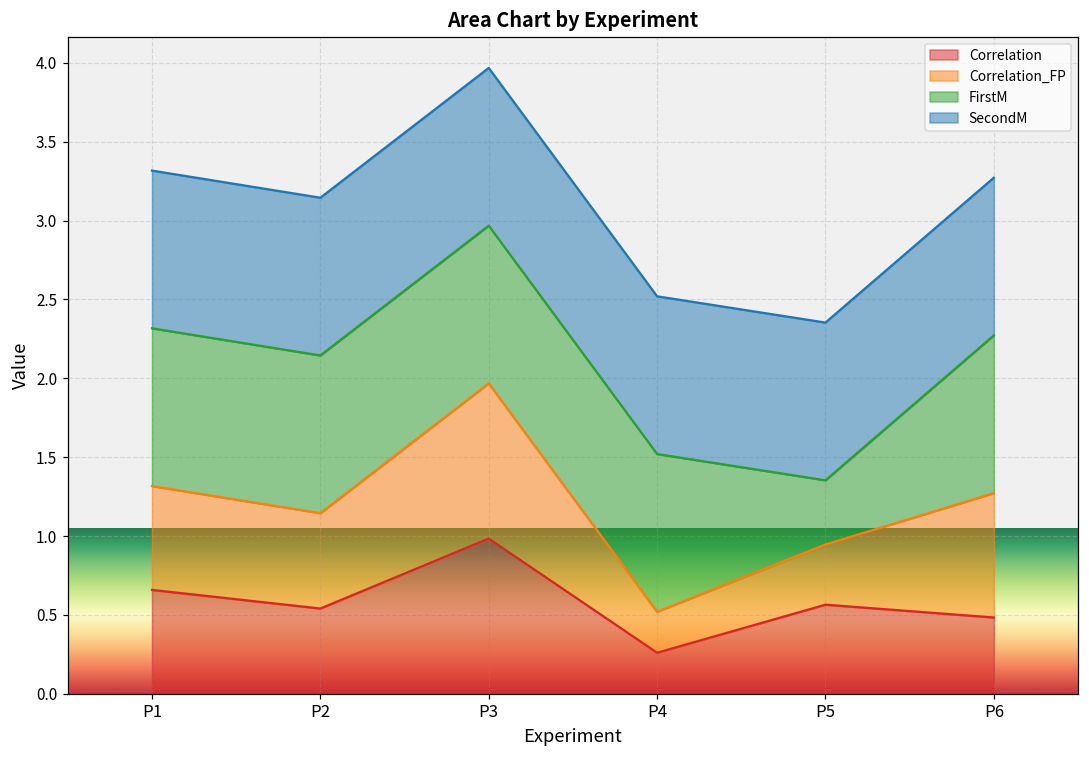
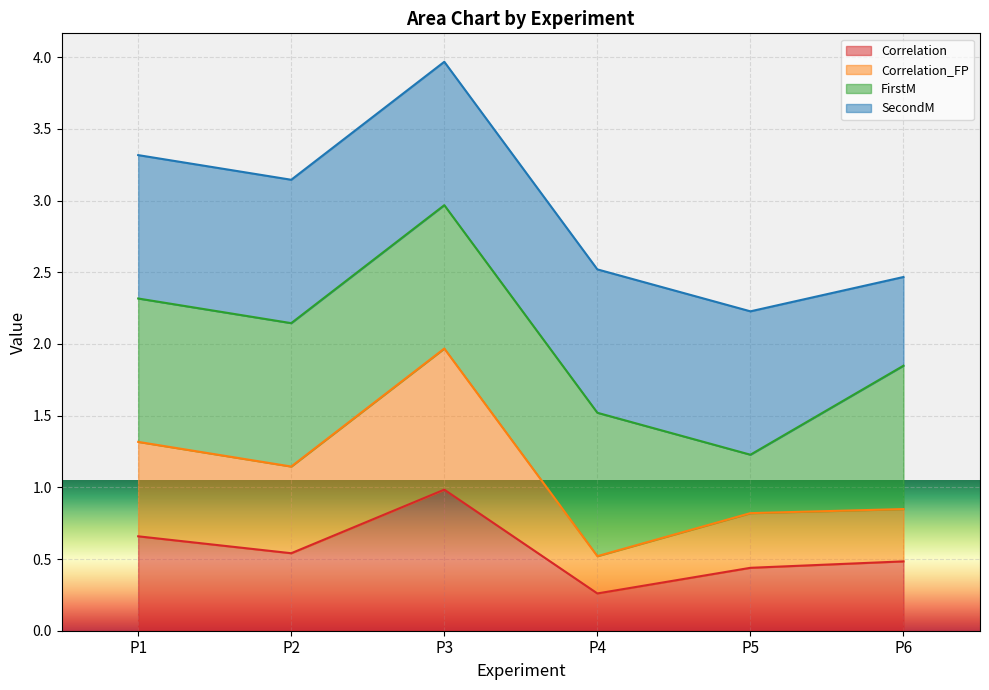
  {
    "Correlation": {
      "P1": 0.66,
      "P2": 0.54,
      "P3": 0.98,
      "P4": 0.26,
-     "P5": 0.56,
+     "P5": 0.44,
      "P6": 0.48
    },
    "Correlation_FP": {
      "P1": 0.66,
      "P2": 0.60,
      "P3": 0.98,
      "P4": 0.26,
      "P5": 0.38,
-     "P6": 0.79
+     "P6": 0.36
    },
    "FirstM": {
      "P1": 1.00,
      "P2": 1.00,
      "P3": 1.00,
      "P4": 1.00,
      "P5": 0.41,
      "P6": 1.00
    },
    "SecondM": {
      "P1": 1.00,
      "P2": 1.00,
      "P3": 1.00,
      "P4": 1.00,
      "P5": 1.00,
-     "P6": 1.00
+     "P6": 0.62
    }
  }
